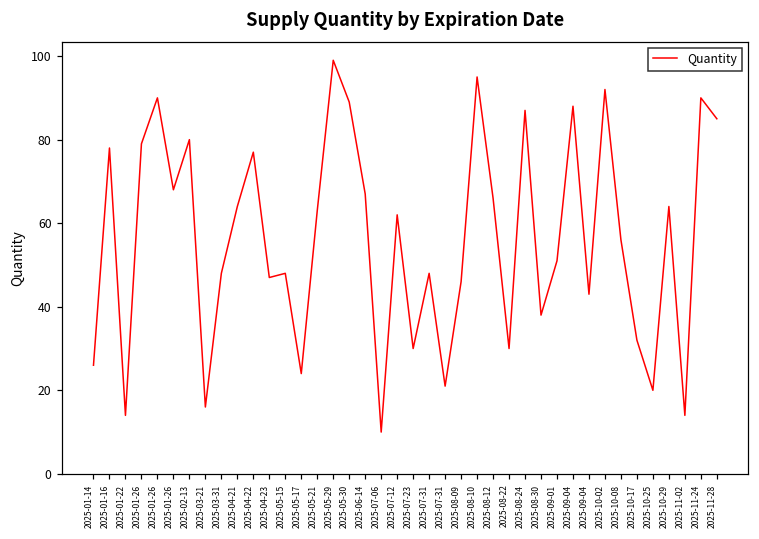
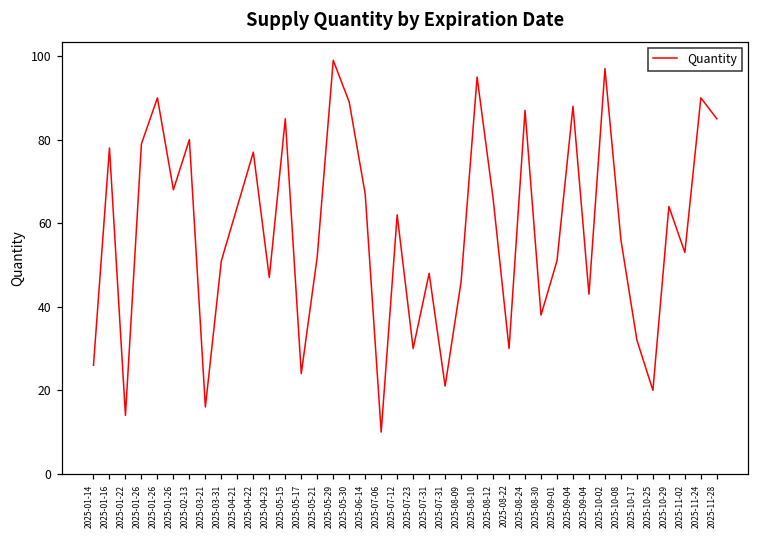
  {
    "2025-01-14": 26,
    "2025-01-16": 78,
    "2025-01-22": 14,
    "2025-02-13": 80,
    "2025-03-21": 16,
-   "2025-03-31": 48,
+   "2025-03-31": 51,
    "2025-04-21": 64,
    "2025-04-22": 77,
    "2025-04-23": 47,
-   "2025-05-15": 48,
+   "2025-05-15": 85,
    "2025-05-17": 24,
-   "2025-05-21": 63,
+   "2025-05-21": 52,
    "2025-05-29": 99,
    "2025-05-30": 89,
    "2025-06-14": 67,
    "2025-07-06": 10,
    "2025-07-12": 62,
    "2025-07-23": 30,
    "2025-08-09": 46,
    "2025-08-10": 95,
    "2025-08-12": 66,
    "2025-08-22": 30,
    "2025-08-24": 87,
    "2025-08-30": 38,
    "2025-09-01": 51,
-   "2025-10-02": 92,
+   "2025-10-02": 97,
    "2025-10-08": 56,
    "2025-10-17": 32,
    "2025-10-25": 20,
    "2025-10-29": 64,
-   "2025-11-02": 14,
+   "2025-11-02": 53,
    "2025-11-24": 90,
    "2025-11-28": 85
  }
